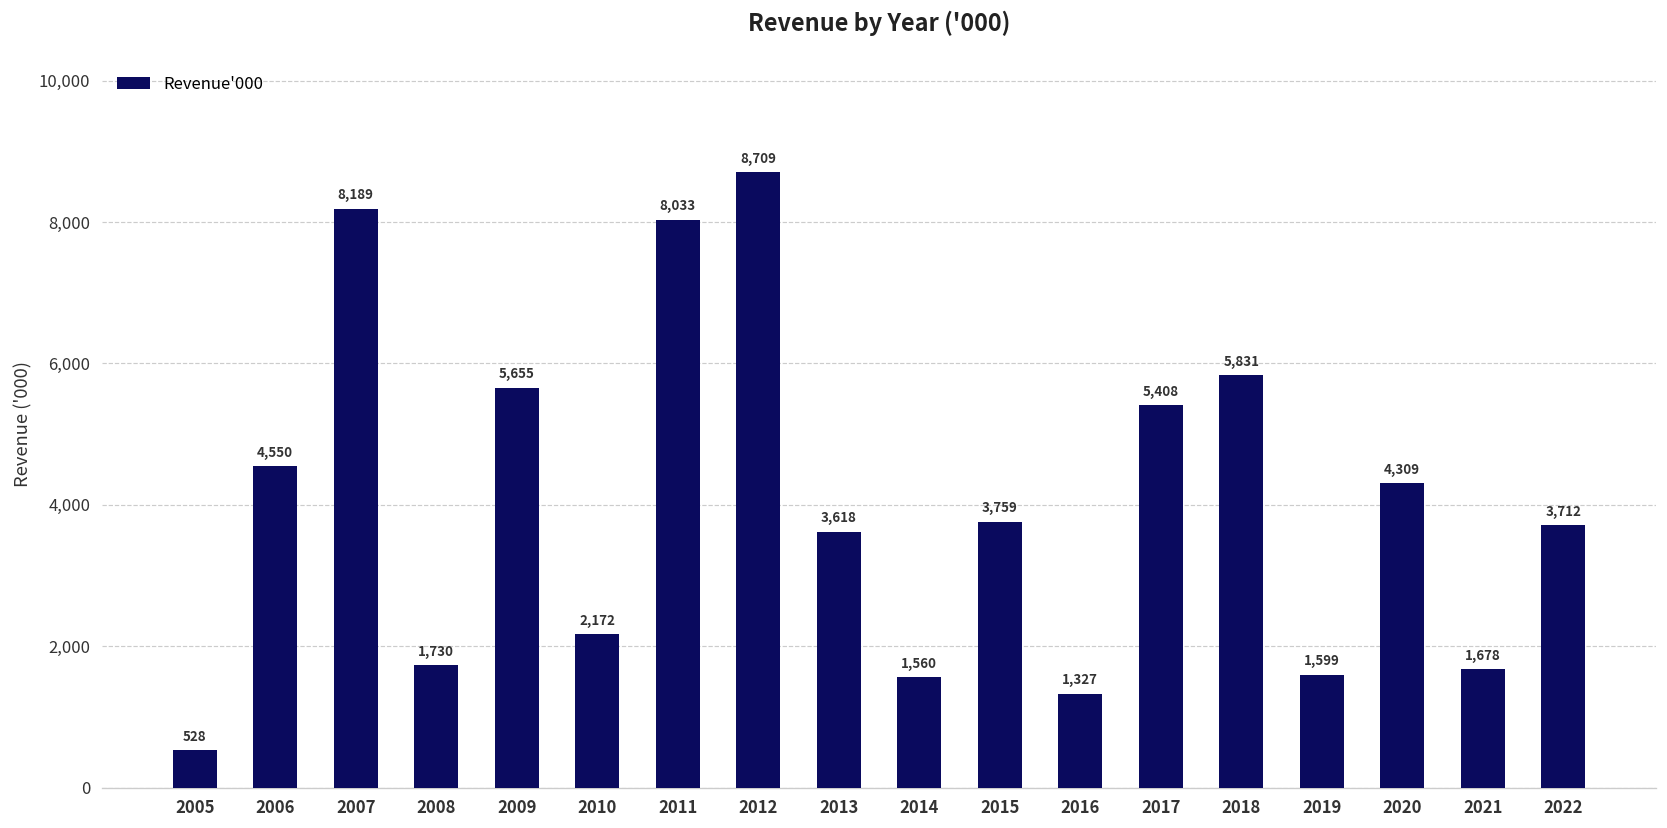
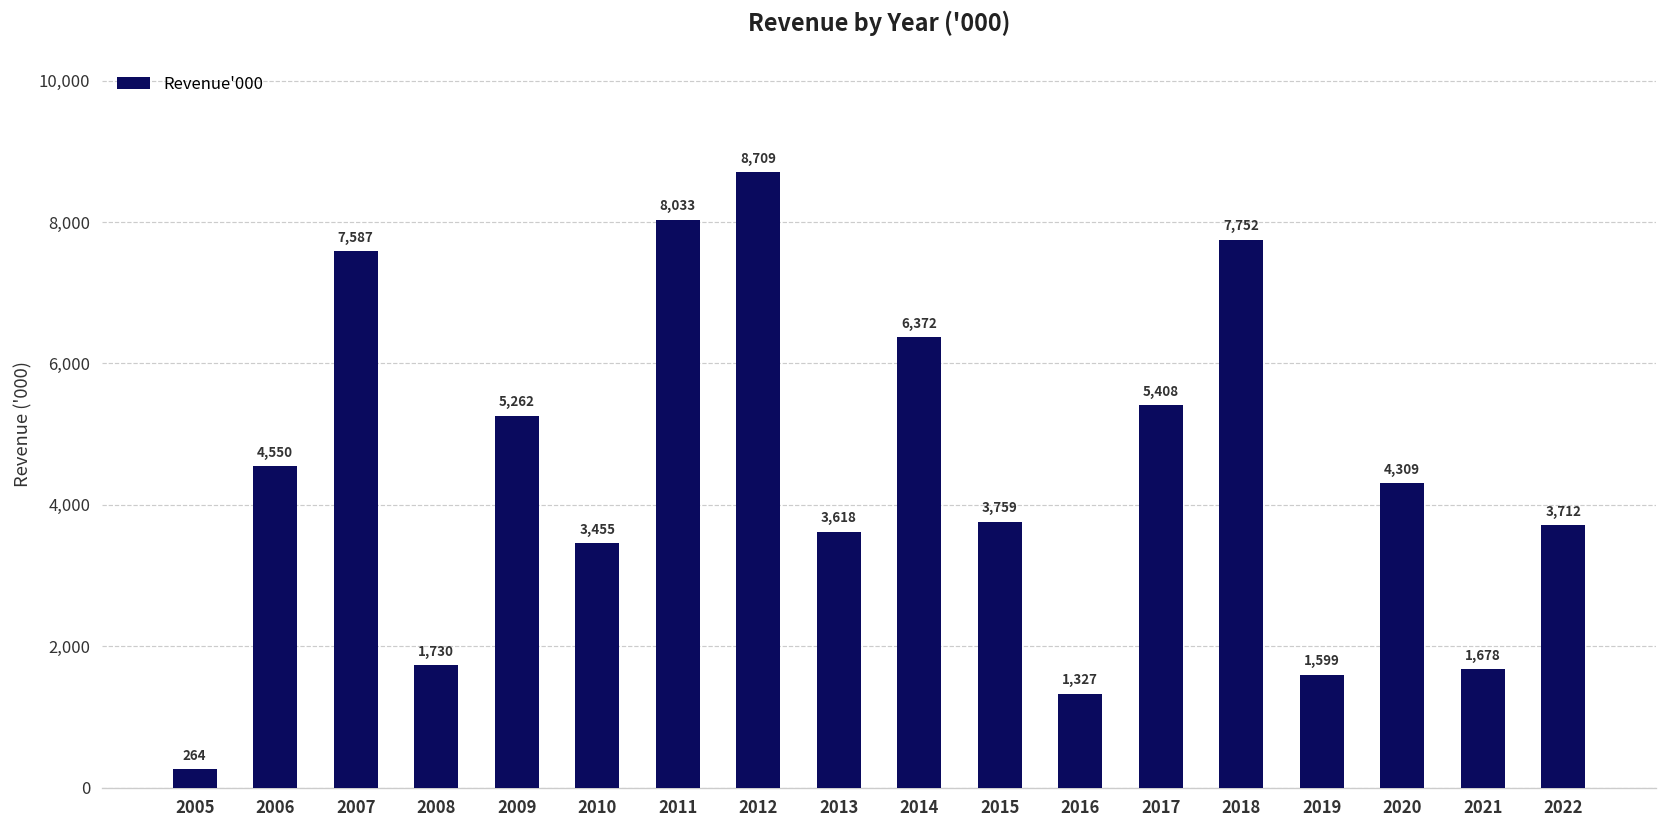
  {
-   "2005": "528",
+   "2005": "264",
    "2006": "4,550",
-   "2007": "8,189",
+   "2007": "7,587",
    "2008": "1,730",
-   "2009": "5,655",
-   "2010": "2,172",
+   "2009": "5,262",
+   "2010": "3,455",
    "2011": "8,033",
    "2012": "8,709",
    "2013": "3,618",
-   "2014": "1,560",
+   "2014": "6,372",
    "2015": "3,759",
    "2016": "1,327",
    "2017": "5,408",
-   "2018": "5,831",
+   "2018": "7,752",
    "2019": "1,599",
    "2020": "4,309",
    "2021": "1,678",
    "2022": "3,712"
  }
